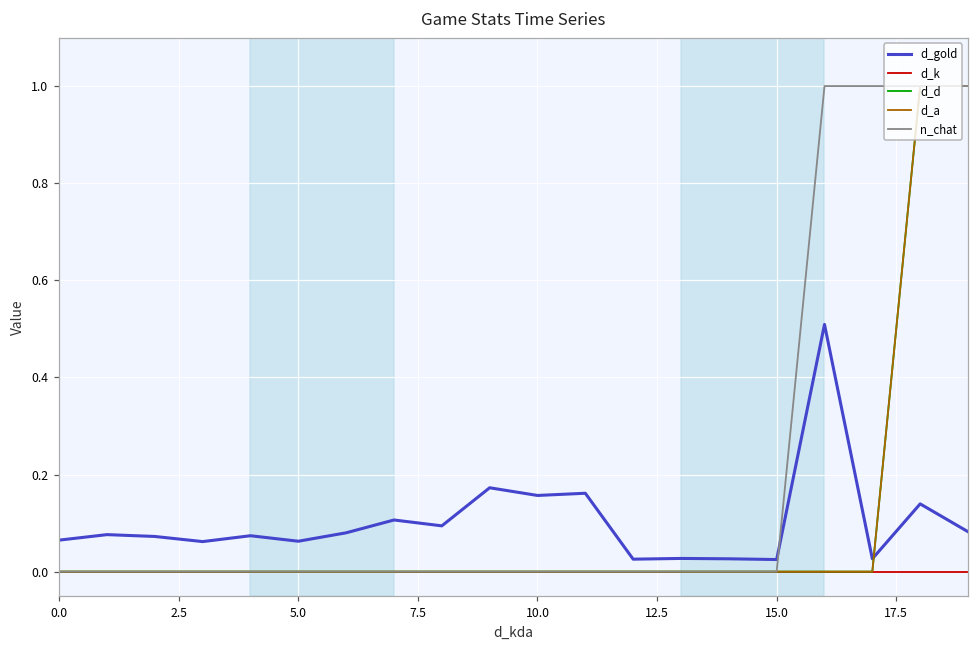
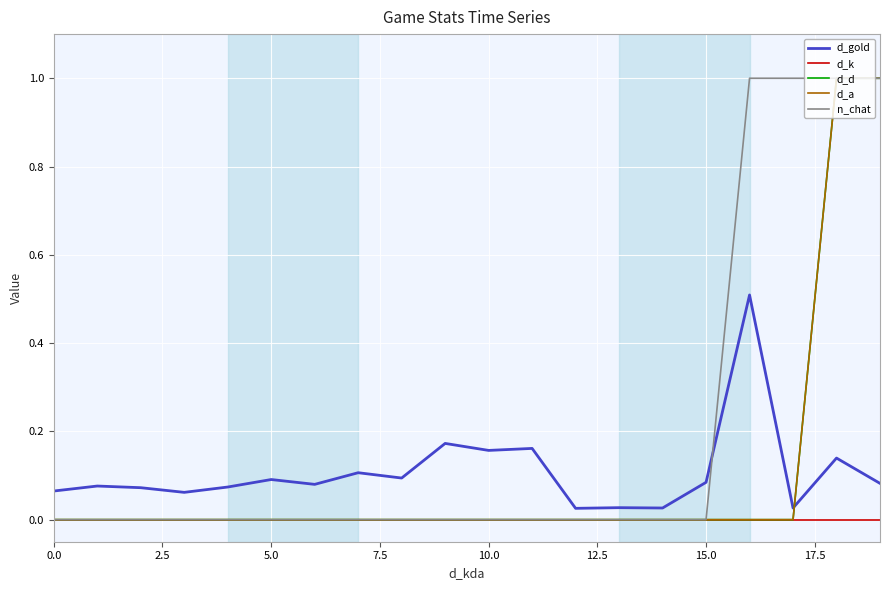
  {
    "d_gold": {
      "0.0": 0.06,
-     "5.0": 0.06,
+     "5.0": 0.09,
      "10.0": 0.16,
-     "15.0": 0.02
+     "15.0": 0.08
    }
  }
